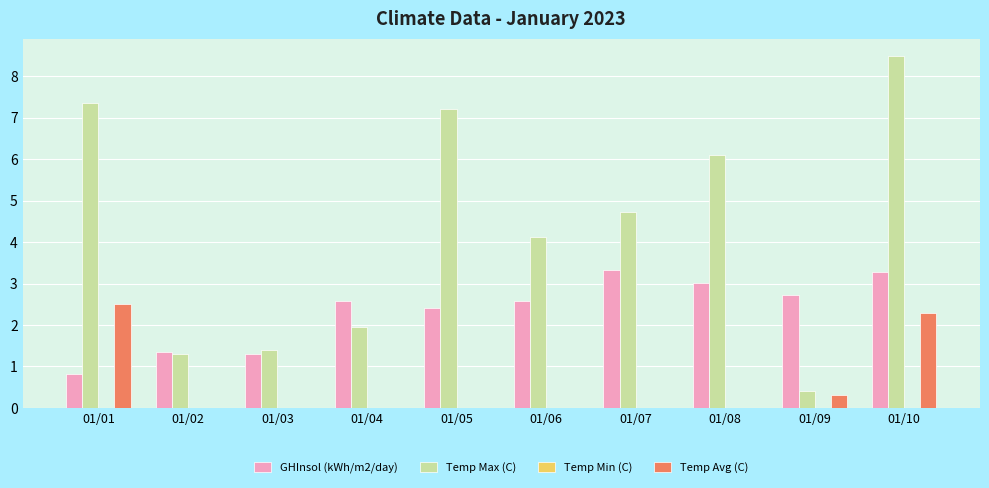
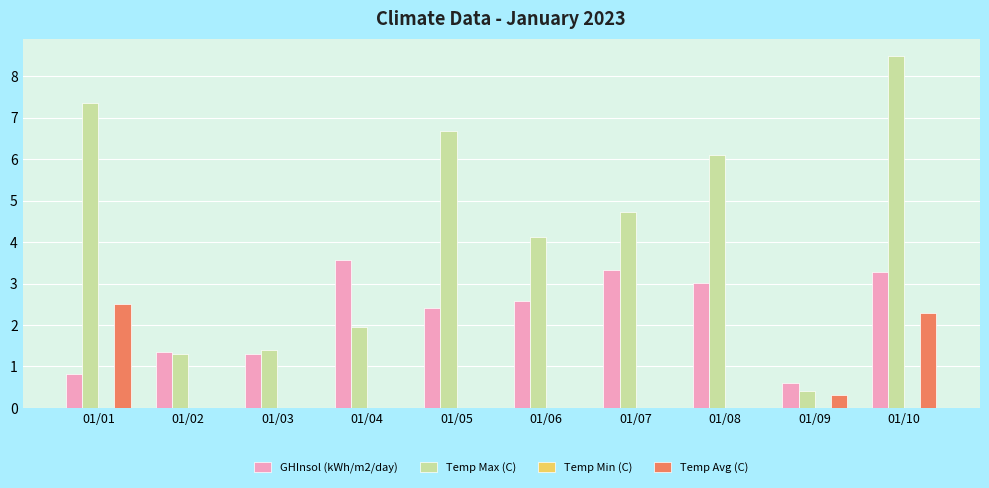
  {
    "GHInsol (kWh/m2/day)": {
      "01/01": 0.8,
      "01/02": 1.3,
      "01/03": 1.3,
-     "01/04": 2.6,
+     "01/04": 3.6,
      "01/05": 2.4,
      "01/06": 2.6,
      "01/07": 3.3,
      "01/08": 3.0,
-     "01/09": 2.7,
+     "01/09": 0.6,
      "01/10": 3.3
    },
    "Temp Max (C)": {
      "01/01": 7.4,
      "01/02": 1.3,
      "01/03": 1.4,
      "01/04": 2.0,
-     "01/05": 7.2,
+     "01/05": 6.7,
      "01/06": 4.1,
      "01/07": 4.7,
      "01/08": 6.1,
      "01/09": 0.4,
      "01/10": 8.5
    },
    "Temp Min (C)": {
      "01/01": 0.0,
      "01/02": 0.0,
      "01/03": 0.0,
      "01/04": 0.0,
      "01/05": 0.0,
      "01/06": 0.0,
      "01/07": 0.0,
      "01/08": 0.0,
      "01/09": 0.0,
      "01/10": 0.0
    },
    "Temp Avg (C)": {
      "01/01": 2.5,
      "01/02": 0.0,
      "01/03": 0.0,
      "01/04": 0.0,
      "01/05": 0.0,
      "01/06": 0.0,
      "01/07": 0.0,
      "01/08": 0.0,
      "01/09": 0.3,
      "01/10": 2.3
    }
  }
